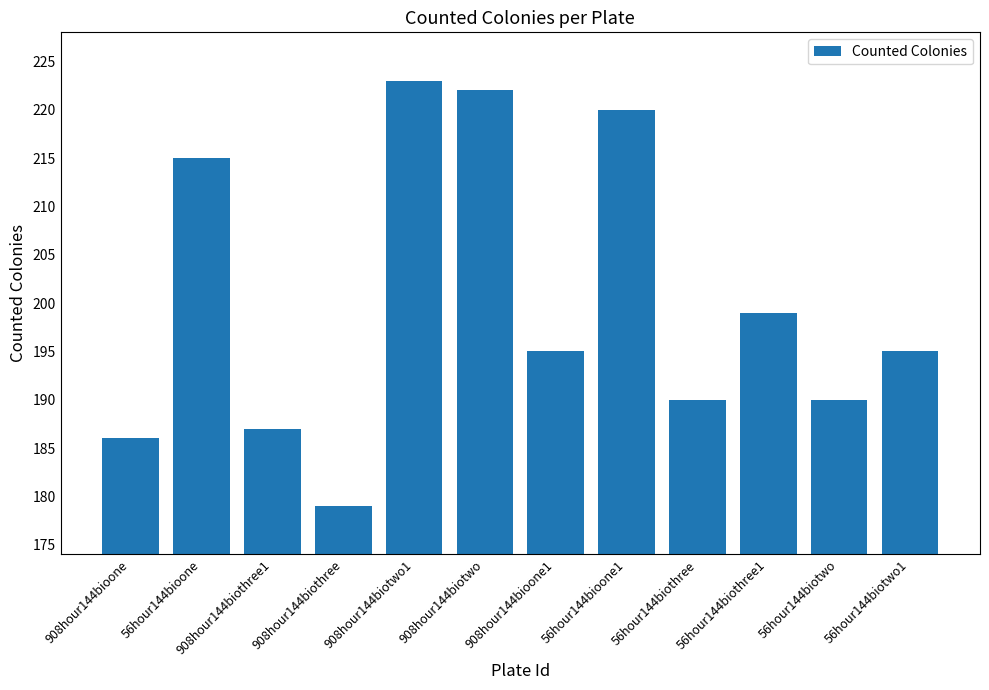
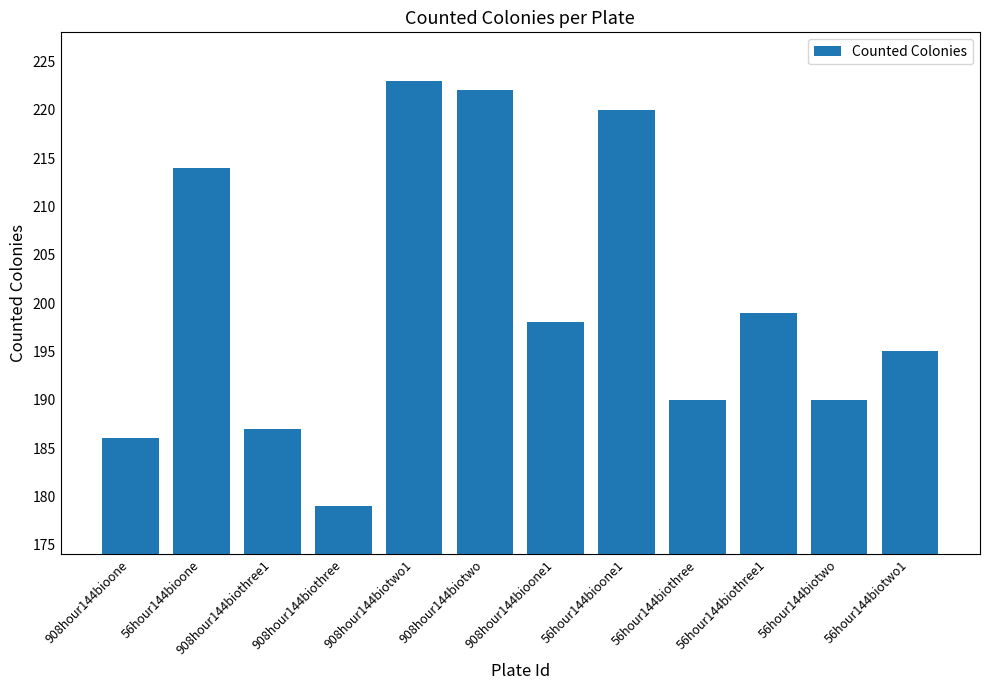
  {
    "908hour144bioone": 186,
-   "56hour144bioone": 215,
+   "56hour144bioone": 214,
    "908hour144biothree1": 187,
    "908hour144biothree": 179,
    "908hour144biotwo1": 223,
    "908hour144biotwo": 222,
-   "908hour144bioone1": 195,
+   "908hour144bioone1": 198,
    "56hour144bioone1": 220,
    "56hour144biothree": 190,
    "56hour144biothree1": 199,
    "56hour144biotwo": 190,
    "56hour144biotwo1": 195
  }
